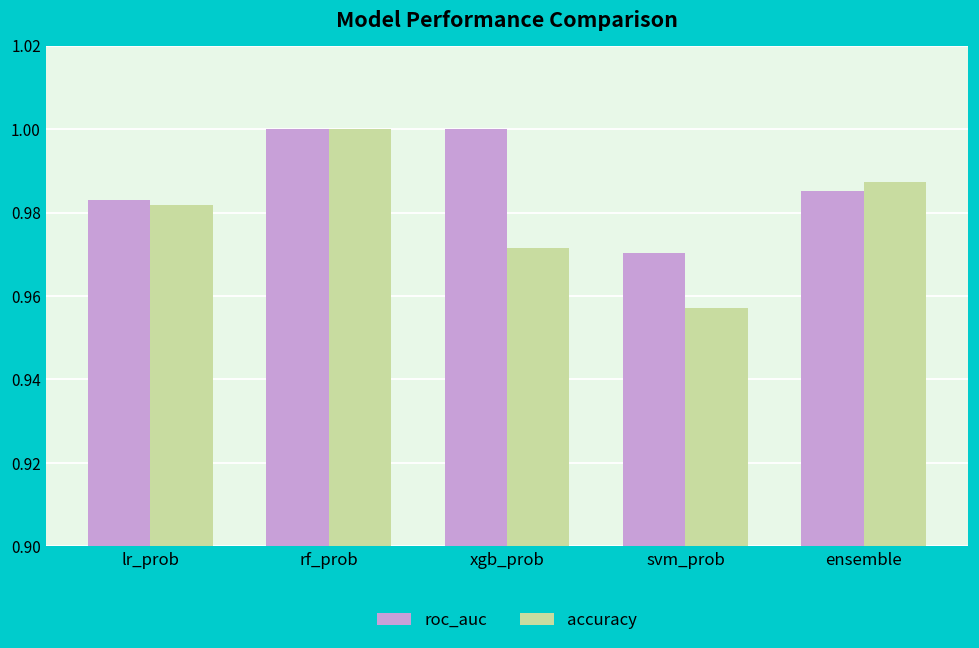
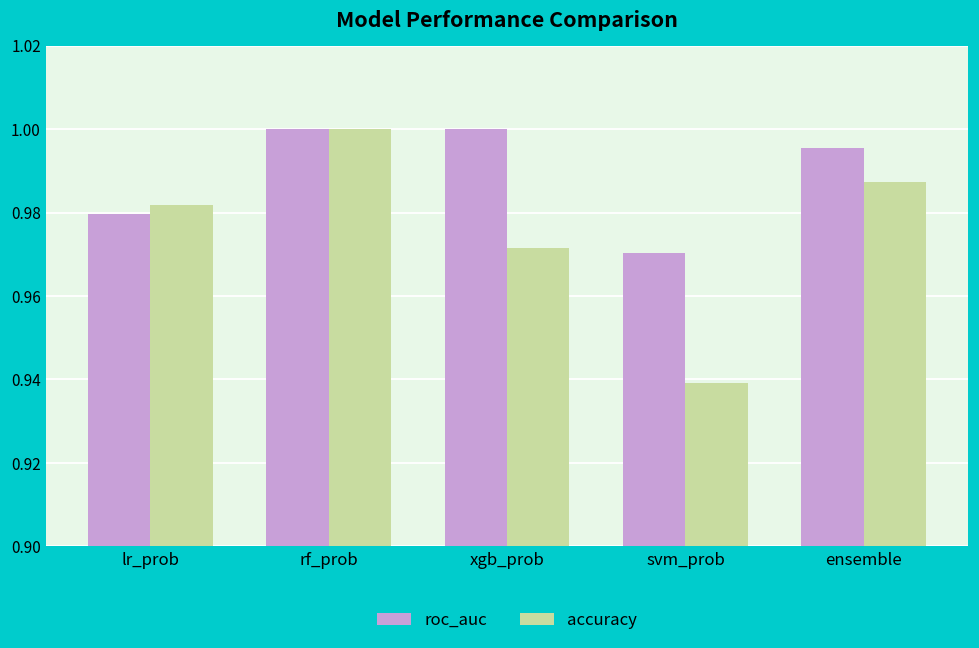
  {
    "roc_auc": {
-     "lr_prob": 0.983,
+     "lr_prob": 0.980,
      "rf_prob": 1.000,
      "xgb_prob": 1.000,
      "svm_prob": 0.970,
-     "ensemble": 0.985
+     "ensemble": 0.995
    },
    "accuracy": {
      "lr_prob": 0.982,
      "rf_prob": 1.000,
      "xgb_prob": 0.971,
-     "svm_prob": 0.957,
+     "svm_prob": 0.939,
      "ensemble": 0.987
    }
  }
